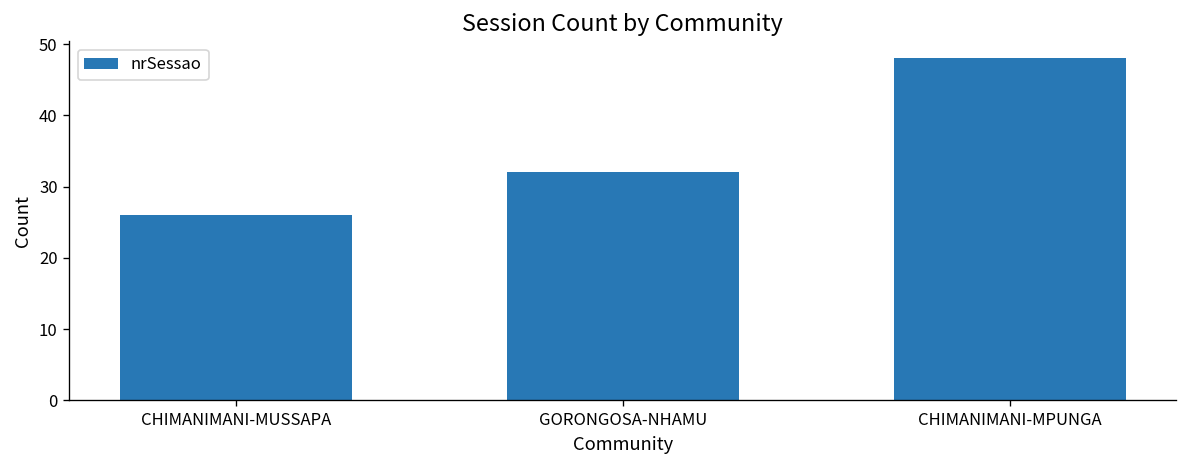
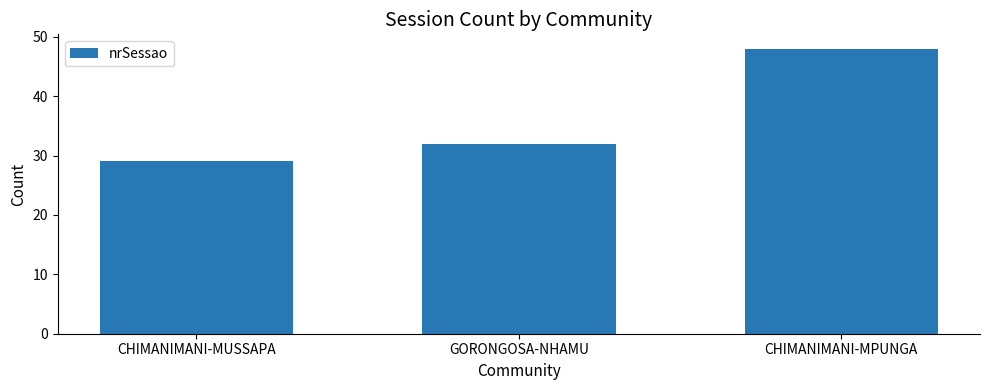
  {
-   "CHIMANIMANI-MUSSAPA": 26,
+   "CHIMANIMANI-MUSSAPA": 29,
    "GORONGOSA-NHAMU": 32,
    "CHIMANIMANI-MPUNGA": 48
  }
